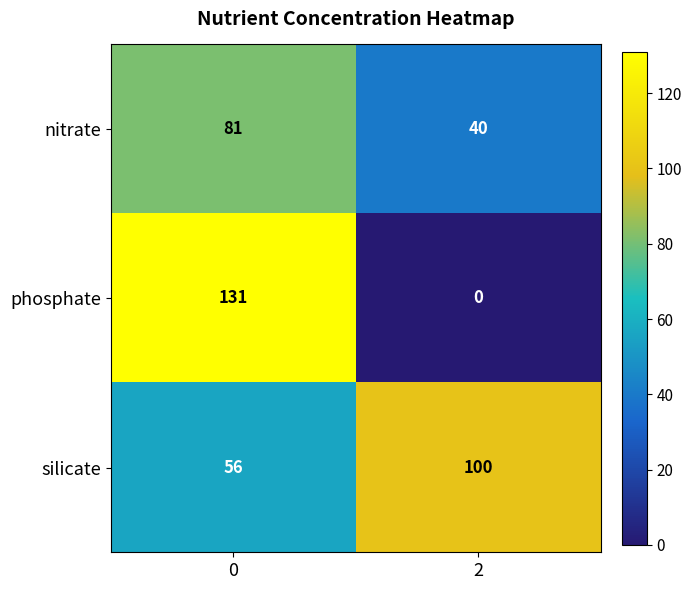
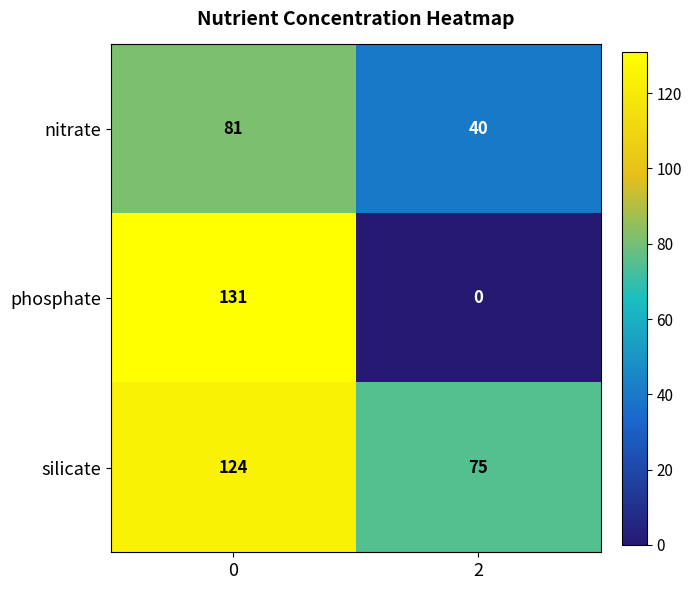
  {
    "nitrate": {
      "0": 81,
      "2": 40
    },
    "phosphate": {
      "0": 131,
      "2": 0
    },
    "silicate": {
-     "0": 56,
-     "2": 100
+     "0": 124,
+     "2": 75
    }
  }
